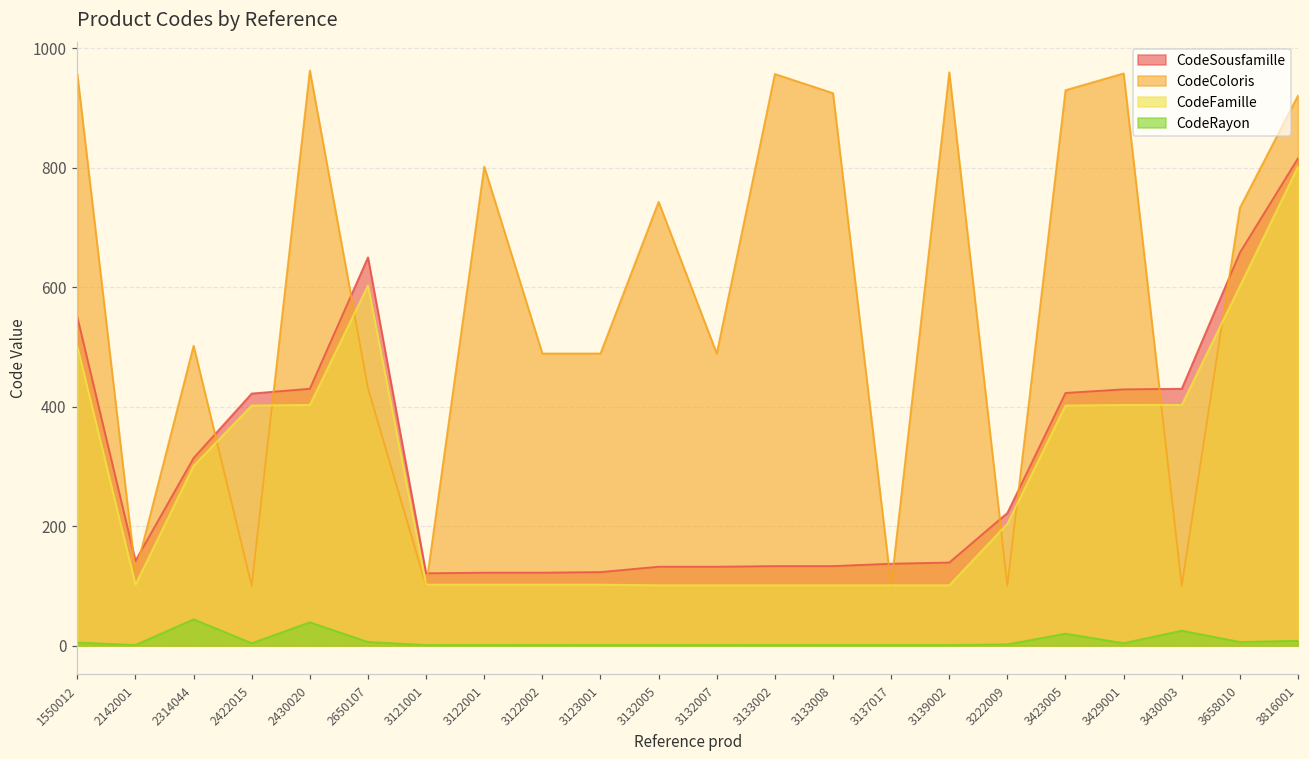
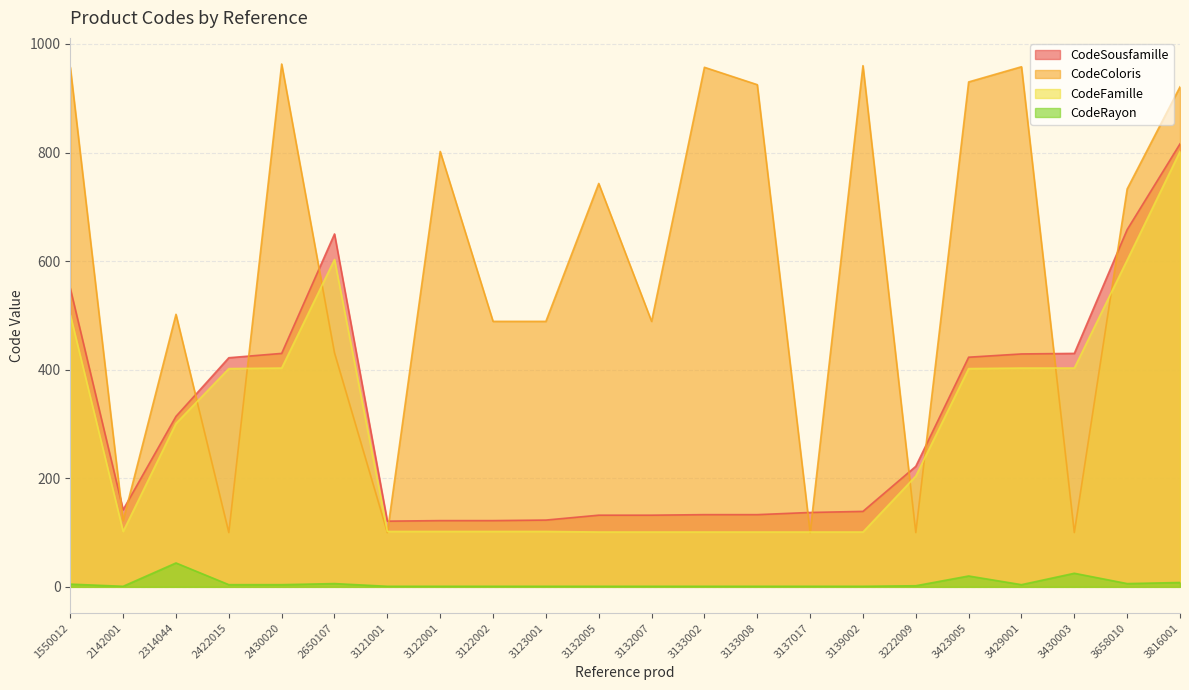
  {
    "CodeSousfamille": {
      "1550012": 550,
      "2142001": 140,
      "2314044": 310,
      "2422015": 420,
      "2430020": 430,
      "2650107": 650,
      "3121001": 120,
      "3122001": 120,
      "3122002": 120,
      "3123001": 120,
      "3132005": 130,
      "3132007": 130,
      "3133002": 130,
      "3133008": 130,
      "3137017": 140,
      "3139002": 140,
      "3222009": 220,
      "3423005": 420,
      "3429001": 430,
      "3430003": 430,
      "3658010": 660,
      "3816001": 820
    },
    "CodeRayon": {
      "1550012": 10,
      "2142001": 0,
      "2314044": 40,
      "2422015": 0,
-     "2430020": 40,
+     "2430020": 0,
      "2650107": 10,
      "3121001": 0,
      "3122001": 0,
      "3122002": 0,
      "3123001": 0,
      "3132005": 0,
      "3132007": 0,
      "3133002": 0,
      "3133008": 0,
      "3137017": 0,
      "3139002": 0,
      "3222009": 0,
      "3423005": 20,
      "3429001": 0,
      "3430003": 30,
      "3658010": 10,
      "3816001": 10
    }
  }
